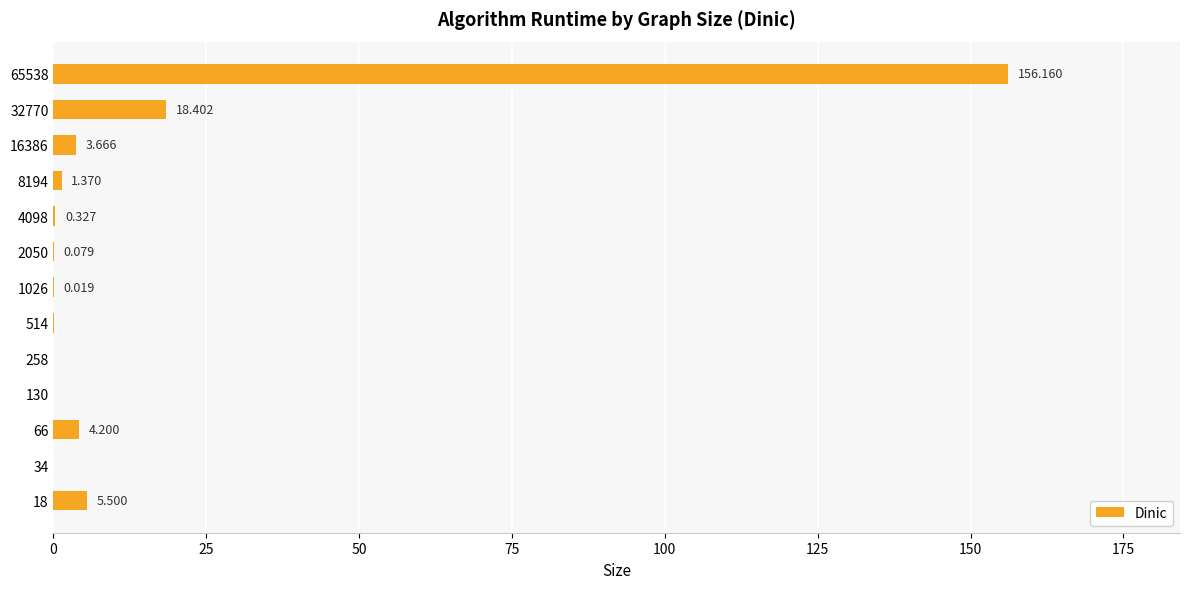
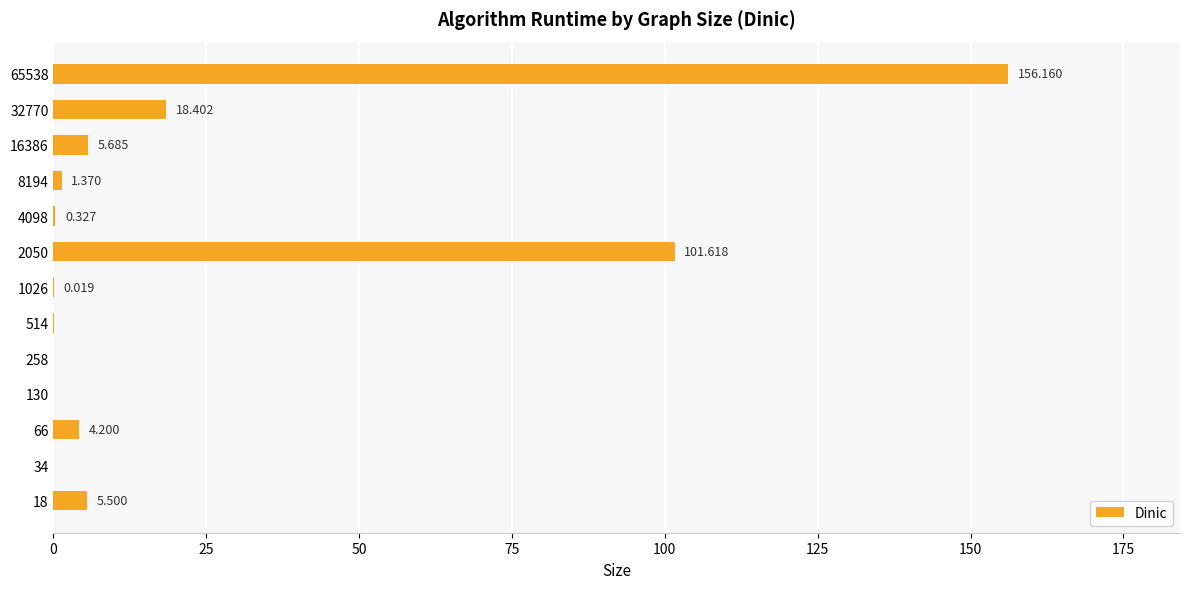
  {
    "65538": 156.160,
    "32770": 18.402,
-   "16386": 3.666,
+   "16386": 5.685,
    "8194": 1.370,
    "4098": 0.327,
-   "2050": 0.079,
+   "2050": 101.618,
    "1026": 0.019,
    "66": 4.200,
    "18": 5.500
  }
